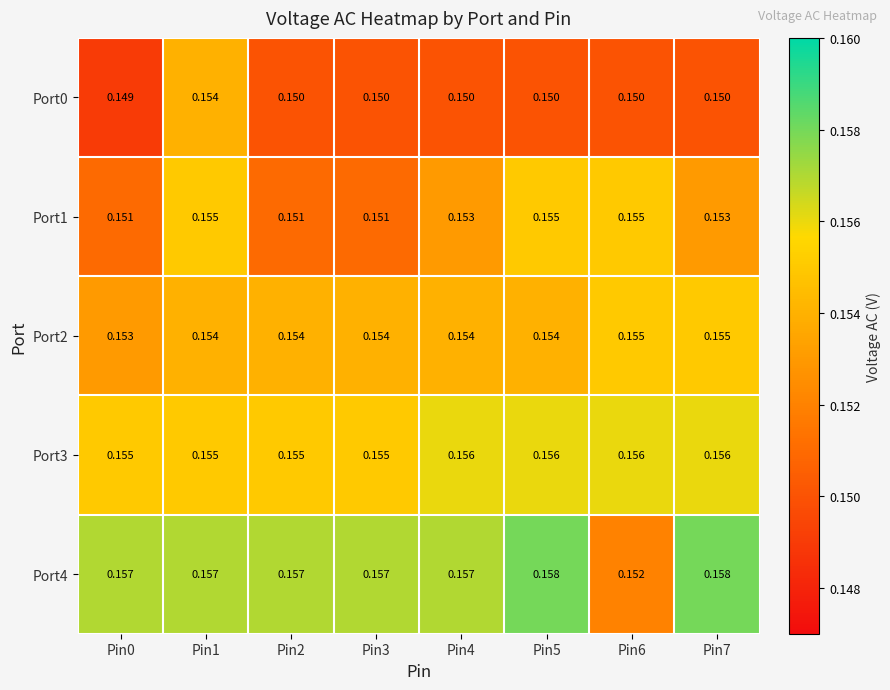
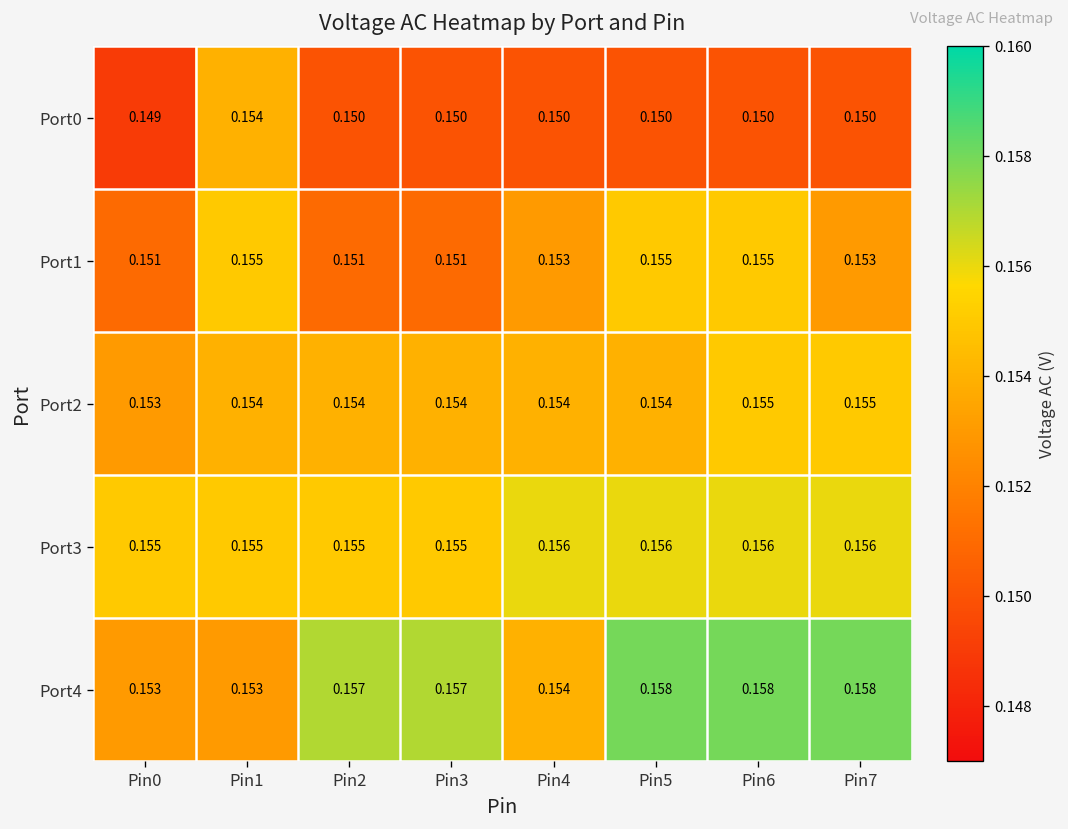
  {
    "Port0": {
      "Pin0": 0.149,
      "Pin1": 0.154,
      "Pin2": 0.150,
      "Pin3": 0.150,
      "Pin4": 0.150,
      "Pin5": 0.150,
      "Pin6": 0.150,
      "Pin7": 0.150
    },
    "Port1": {
      "Pin0": 0.151,
      "Pin1": 0.155,
      "Pin2": 0.151,
      "Pin3": 0.151,
      "Pin4": 0.153,
      "Pin5": 0.155,
      "Pin6": 0.155,
      "Pin7": 0.153
    },
    "Port2": {
      "Pin0": 0.153,
      "Pin1": 0.154,
      "Pin2": 0.154,
      "Pin3": 0.154,
      "Pin4": 0.154,
      "Pin5": 0.154,
      "Pin6": 0.155,
      "Pin7": 0.155
    },
    "Port3": {
      "Pin0": 0.155,
      "Pin1": 0.155,
      "Pin2": 0.155,
      "Pin3": 0.155,
      "Pin4": 0.156,
      "Pin5": 0.156,
      "Pin6": 0.156,
      "Pin7": 0.156
    },
    "Port4": {
-     "Pin0": 0.157,
-     "Pin1": 0.157,
+     "Pin0": 0.153,
+     "Pin1": 0.153,
      "Pin2": 0.157,
      "Pin3": 0.157,
-     "Pin4": 0.157,
+     "Pin4": 0.154,
      "Pin5": 0.158,
-     "Pin6": 0.152,
+     "Pin6": 0.158,
      "Pin7": 0.158
    }
  }
